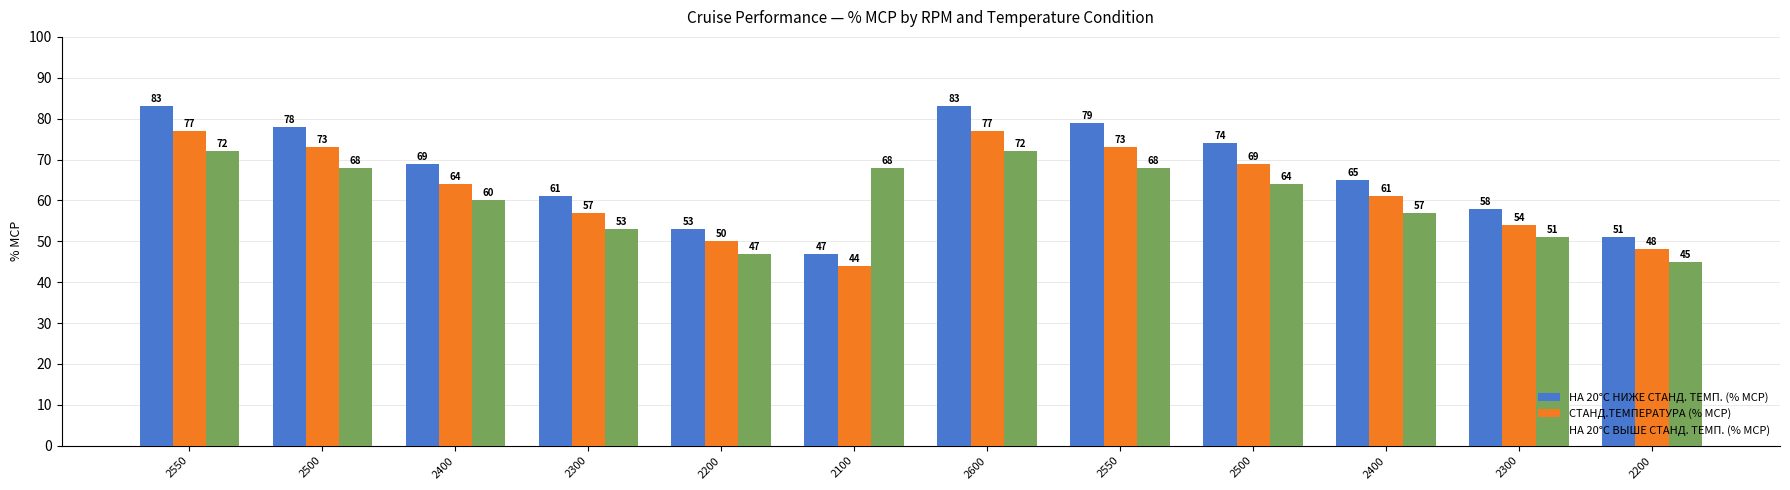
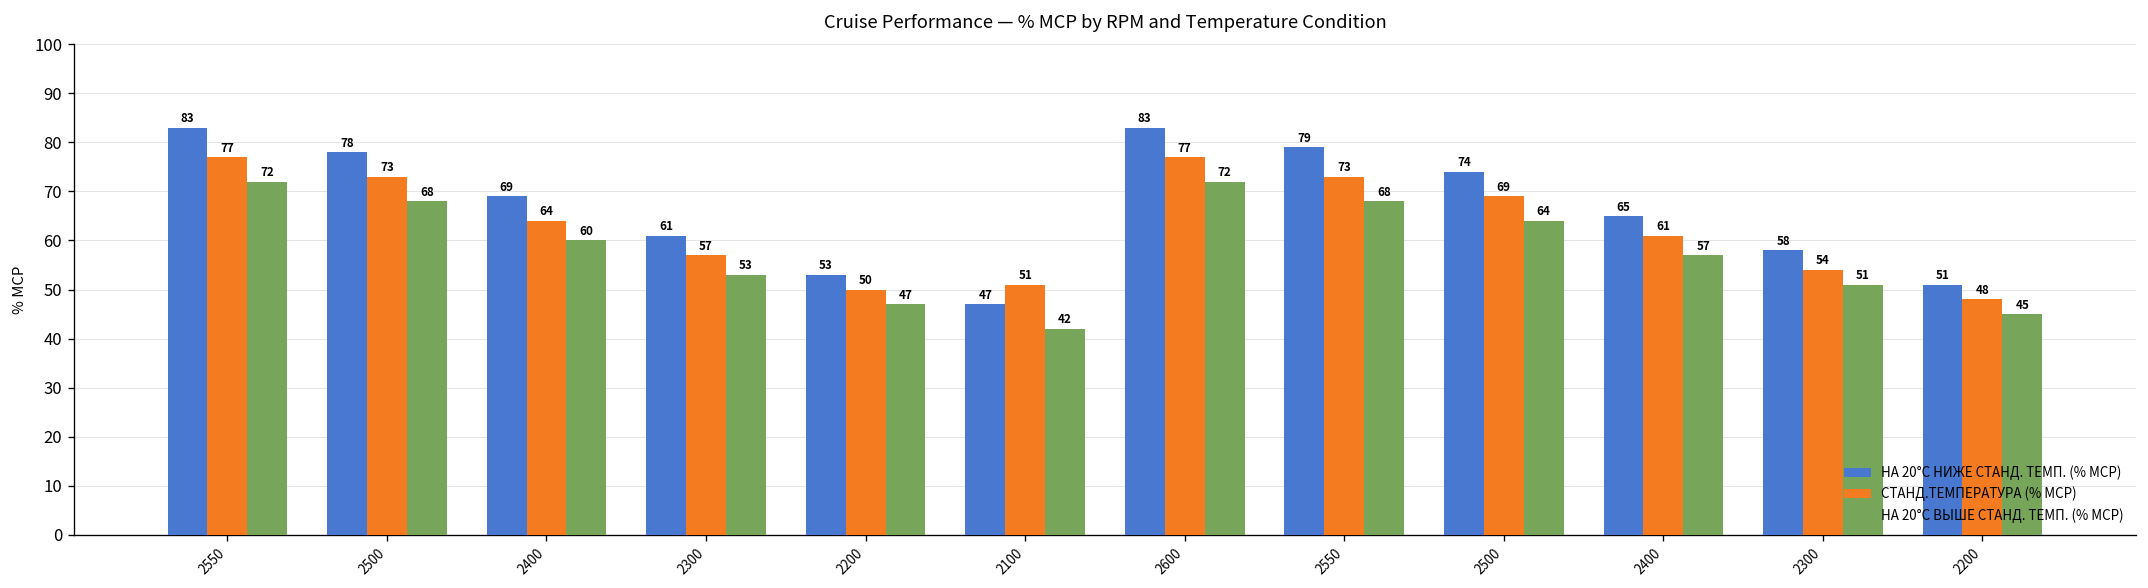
  {
    "НА 20°C НИЖЕ СТАНД. ТЕМП. (% MCP)": {
      "2100": 47,
      "2600": 83
    },
    "СТАНД.ТЕМПЕРАТУРА (% MCP)": {
-     "2100": 44,
+     "2100": 51,
      "2600": 77
    },
    "НА 20°C ВЫШЕ СТАНД. ТЕМП. (% MCP)": {
-     "2100": 68,
+     "2100": 42,
      "2600": 72
    }
  }
